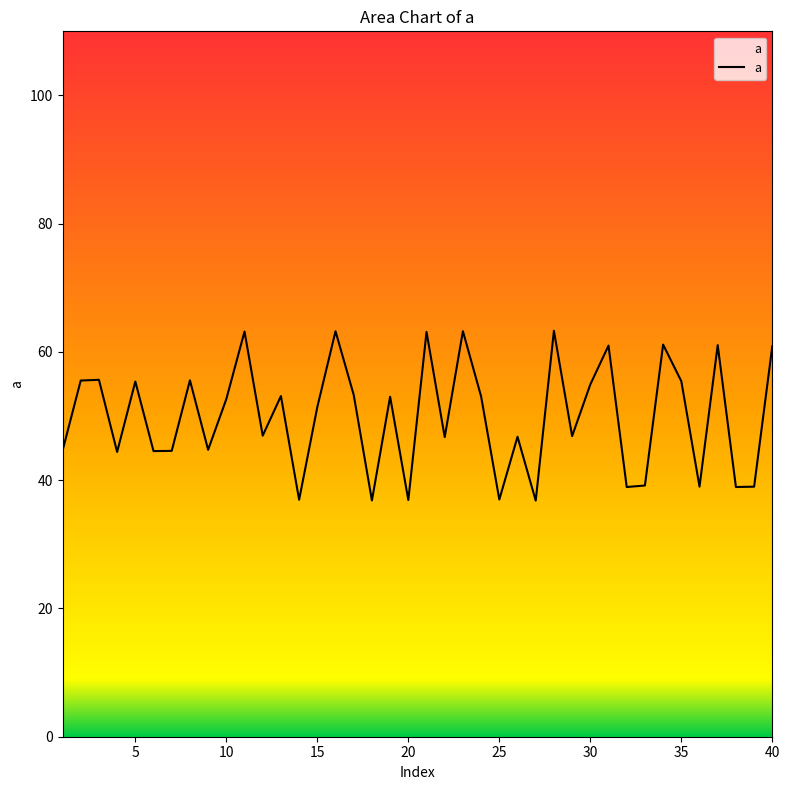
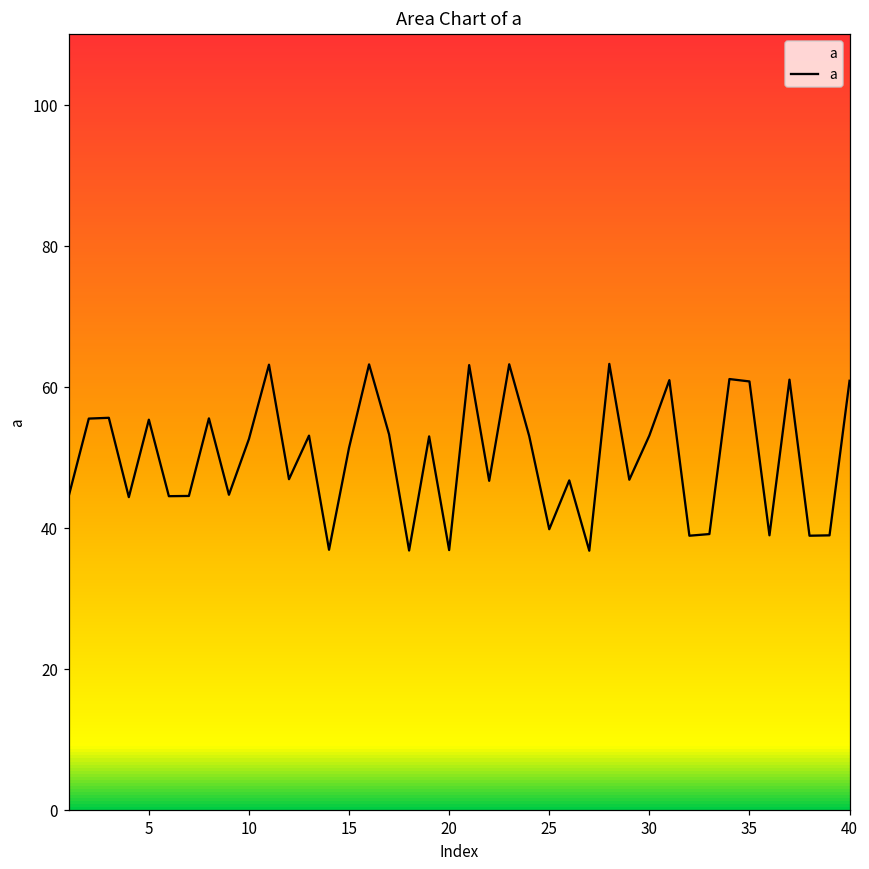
  {
    "5": 55,
    "10": 53,
    "15": 51,
    "20": 37,
-   "25": 37,
-   "30": 55,
-   "35": 55,
+   "25": 40,
+   "30": 53,
+   "35": 61,
    "40": 61
  }
